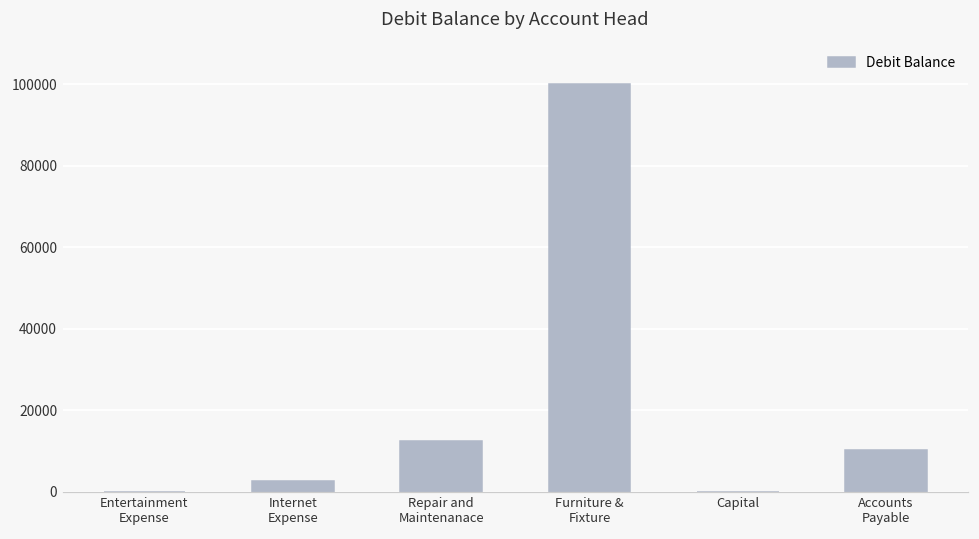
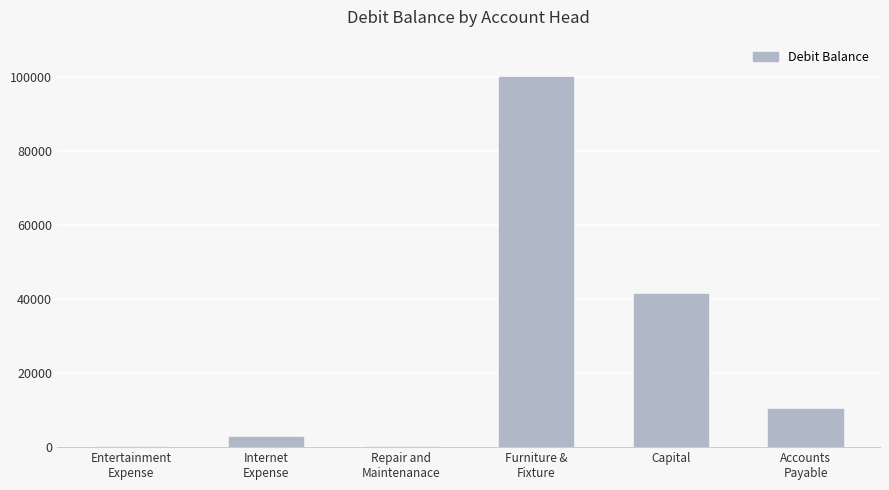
  {
    "Entertainment Expense": 0,
    "Internet Expense": 3000,
-   "Repair and Maintenanace": 12000,
+   "Repair and Maintenanace": 0,
    "Furniture & Fixture": 100000,
-   "Capital": 0,
+   "Capital": 41000,
    "Accounts Payable": 10000
  }
